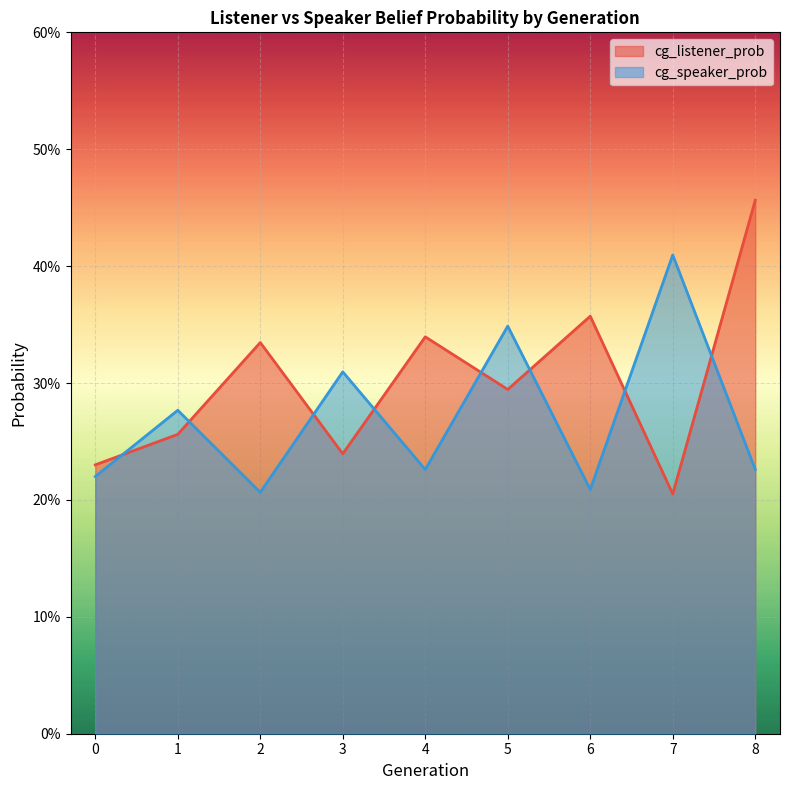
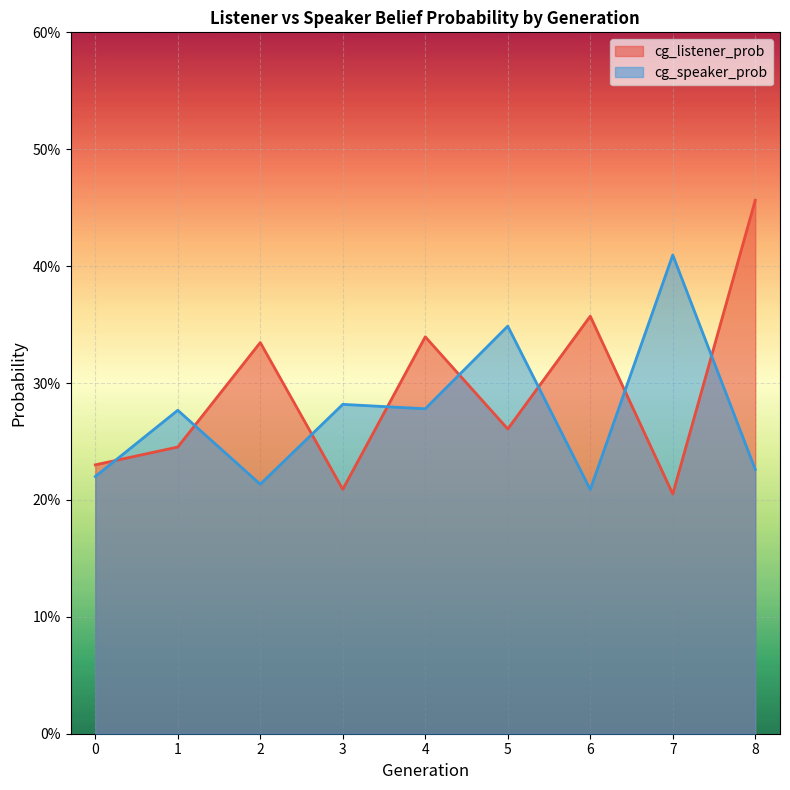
  {
    "cg_listener_prob": {
      "0": "23.0%",
-     "1": "25.6%",
+     "1": "24.5%",
      "2": "33.5%",
-     "3": "23.9%",
+     "3": "20.9%",
      "4": "34.0%",
-     "5": "29.5%",
+     "5": "26.1%",
      "6": "35.7%",
      "7": "20.5%",
      "8": "45.6%"
    },
    "cg_speaker_prob": {
      "0": "22.0%",
      "1": "27.7%",
-     "2": "20.7%",
-     "3": "31.0%",
-     "4": "22.6%",
+     "2": "21.3%",
+     "3": "28.2%",
+     "4": "27.8%",
      "5": "34.9%",
      "6": "20.9%",
      "7": "41.0%",
      "8": "22.6%"
    }
  }
